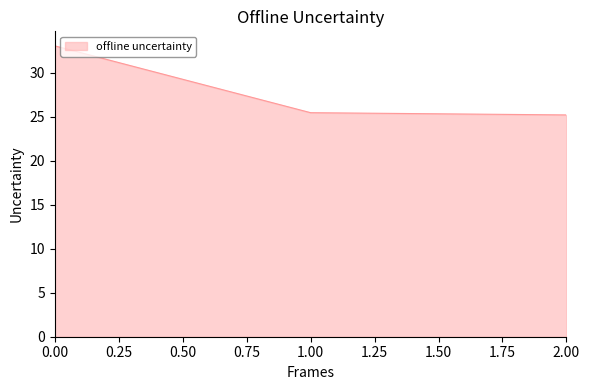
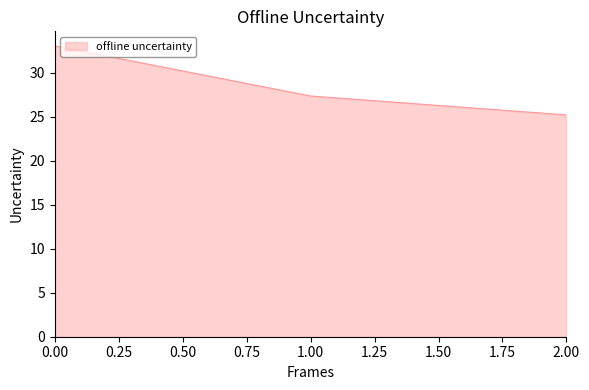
  {
    "0.00": 33,
-   "1.00": 25,
+   "1.00": 27,
    "2.00": 25
  }
